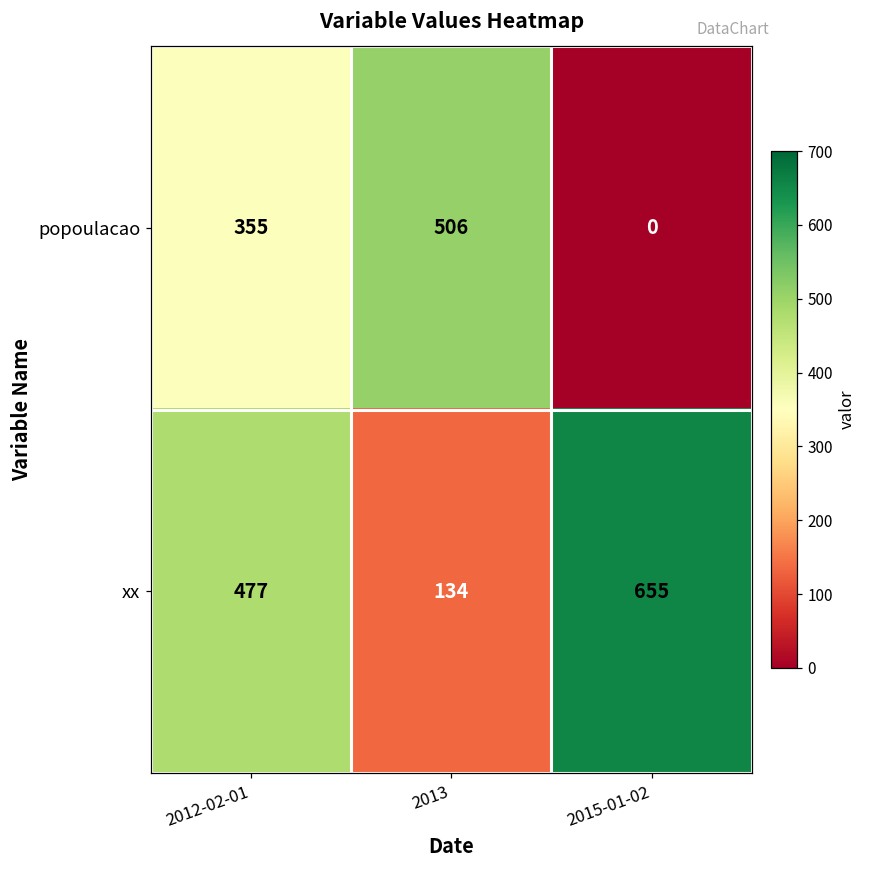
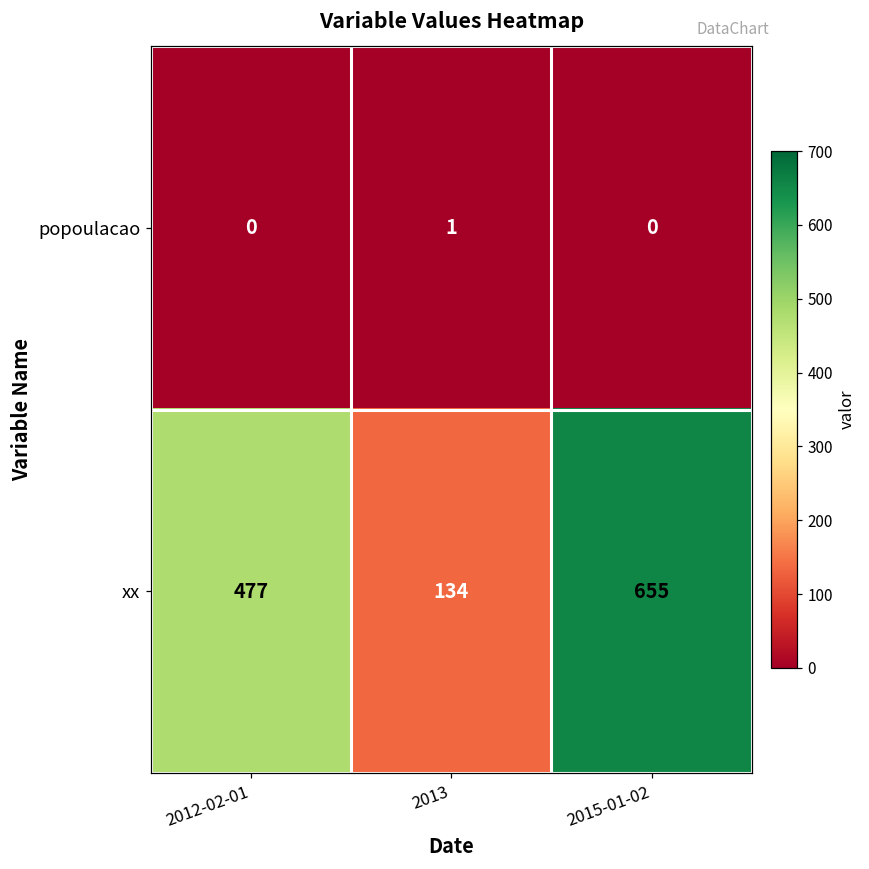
  {
    "popoulacao": {
-     "2012-02-01": 355,
-     "2013": 506,
+     "2012-02-01": 0,
+     "2013": 1,
      "2015-01-02": 0
    },
    "xx": {
      "2012-02-01": 477,
      "2013": 134,
      "2015-01-02": 655
    }
  }
